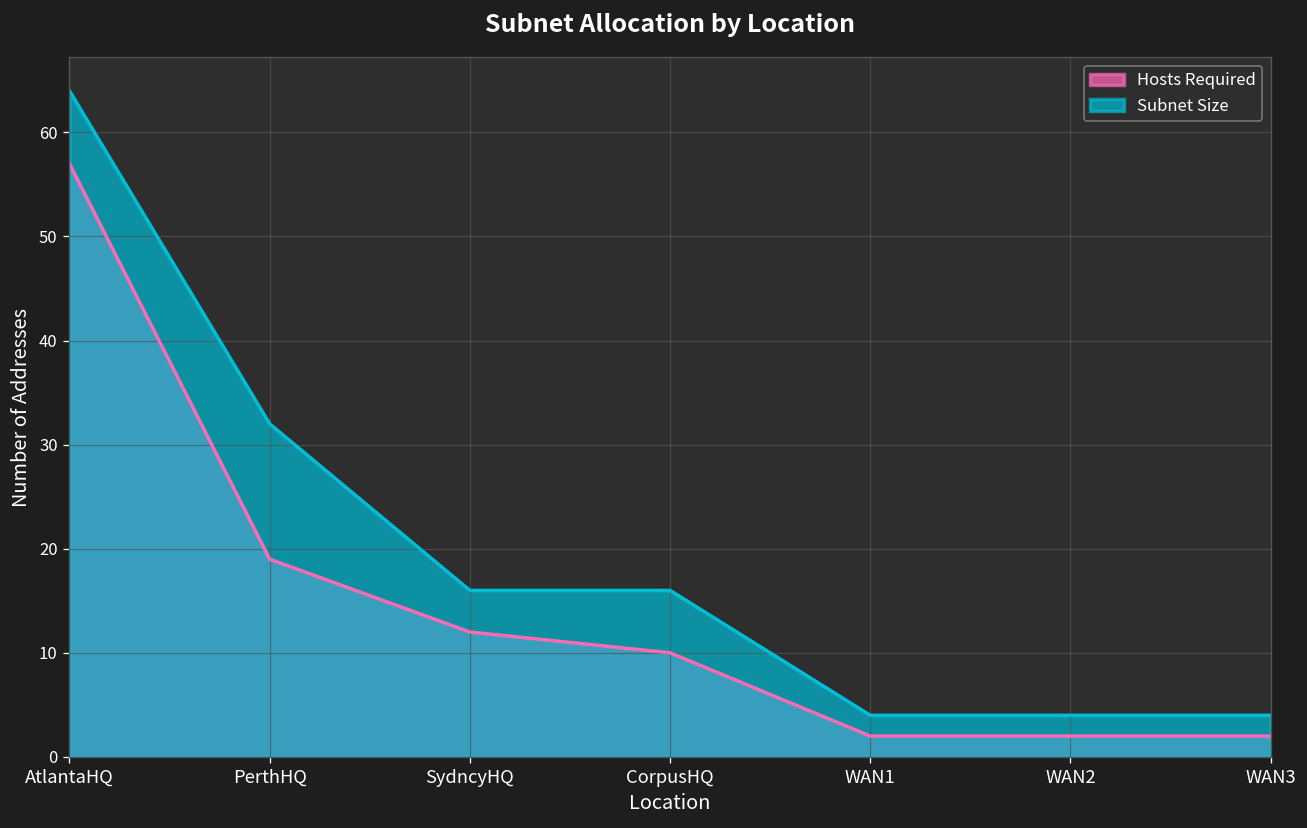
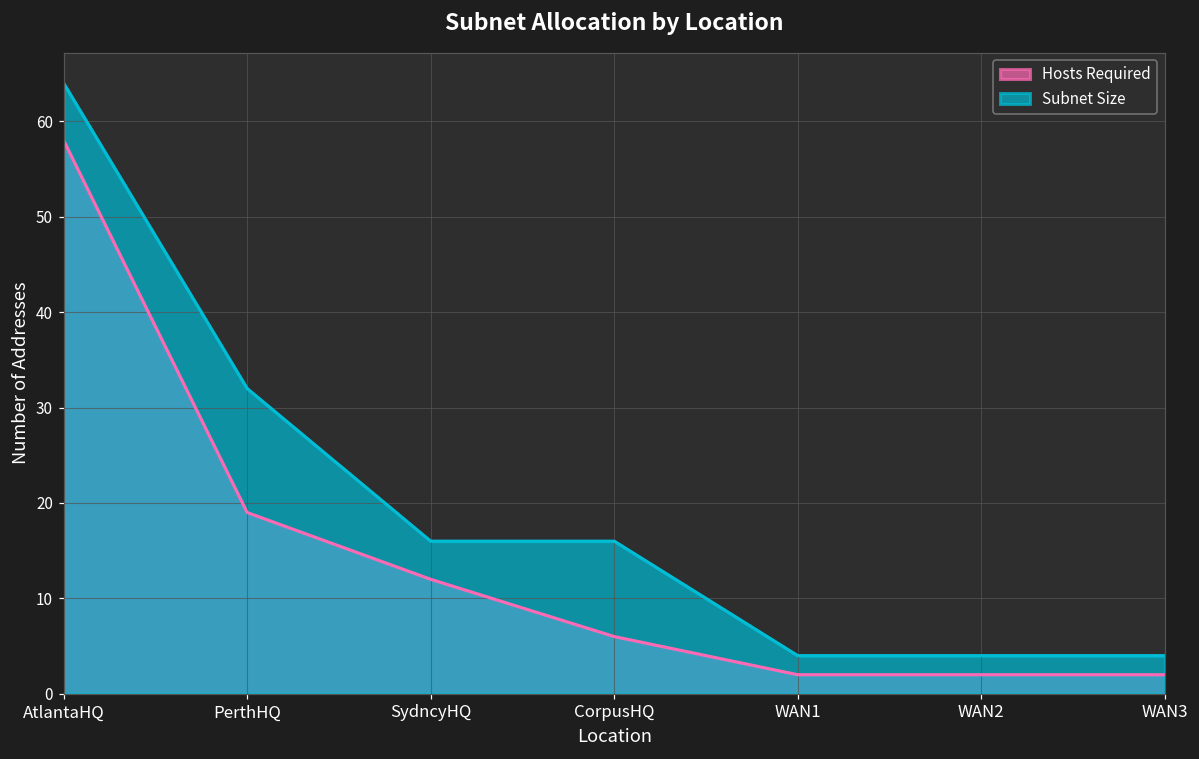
  {
    "Hosts Required": {
-     "AtlantaHQ": 57,
+     "AtlantaHQ": 58,
      "PerthHQ": 19,
      "SydncyHQ": 12,
-     "CorpusHQ": 10,
+     "CorpusHQ": 6,
      "WAN1": 2,
      "WAN2": 2,
      "WAN3": 2
    },
    "Subnet Size": {
      "AtlantaHQ": 64,
      "PerthHQ": 32,
      "SydncyHQ": 16,
      "CorpusHQ": 16,
      "WAN1": 4,
      "WAN2": 4,
      "WAN3": 4
    }
  }
